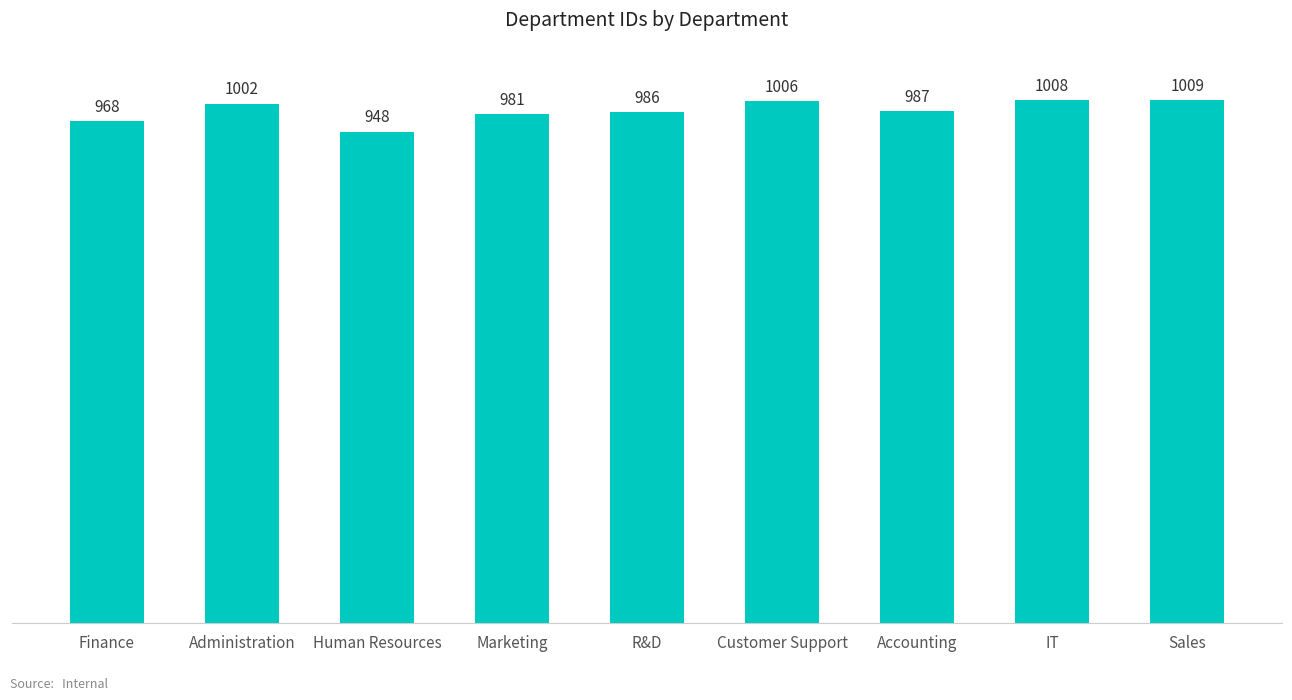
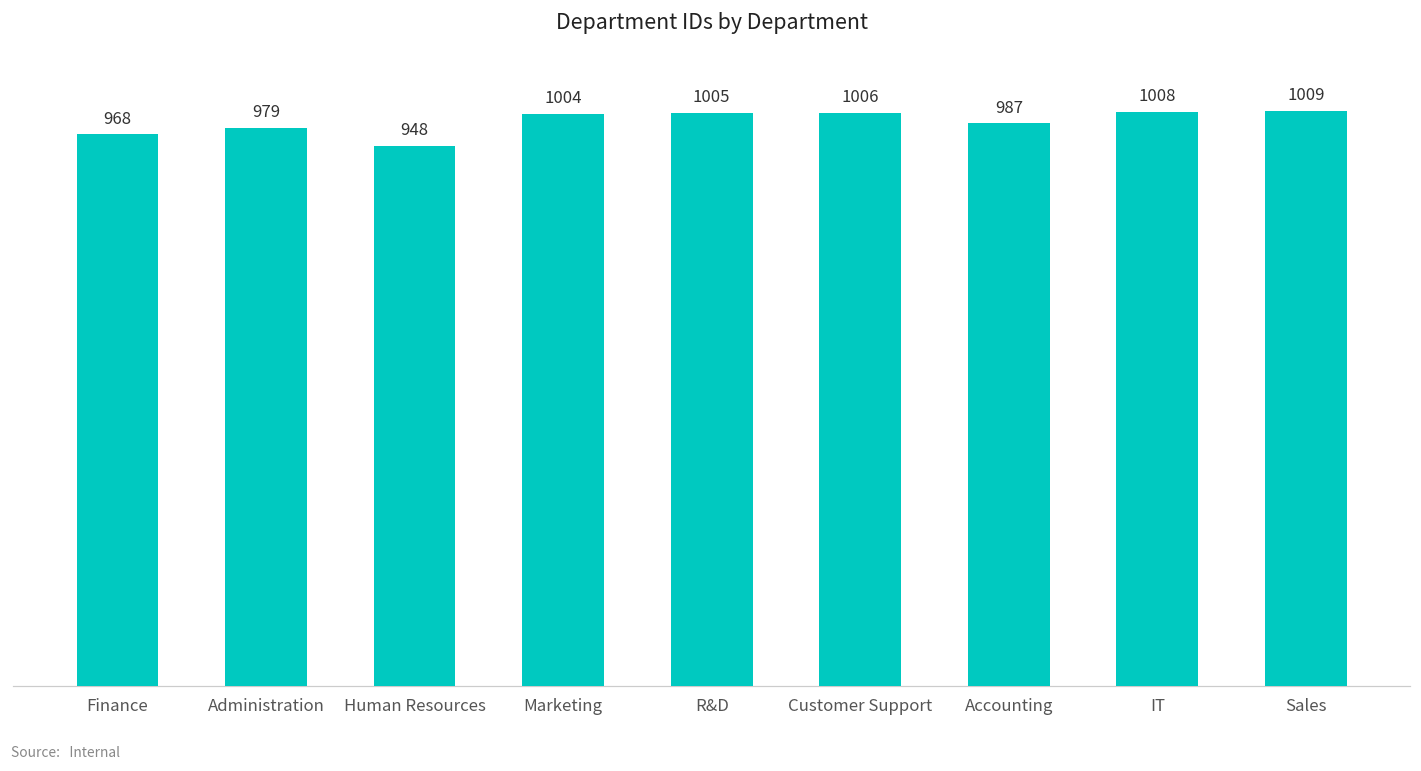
  {
    "Finance": 968,
-   "Administration": 1002,
+   "Administration": 979,
    "Human Resources": 948,
-   "Marketing": 981,
-   "R&D": 986,
+   "Marketing": 1004,
+   "R&D": 1005,
    "Customer Support": 1006,
    "Accounting": 987,
    "IT": 1008,
    "Sales": 1009
  }
